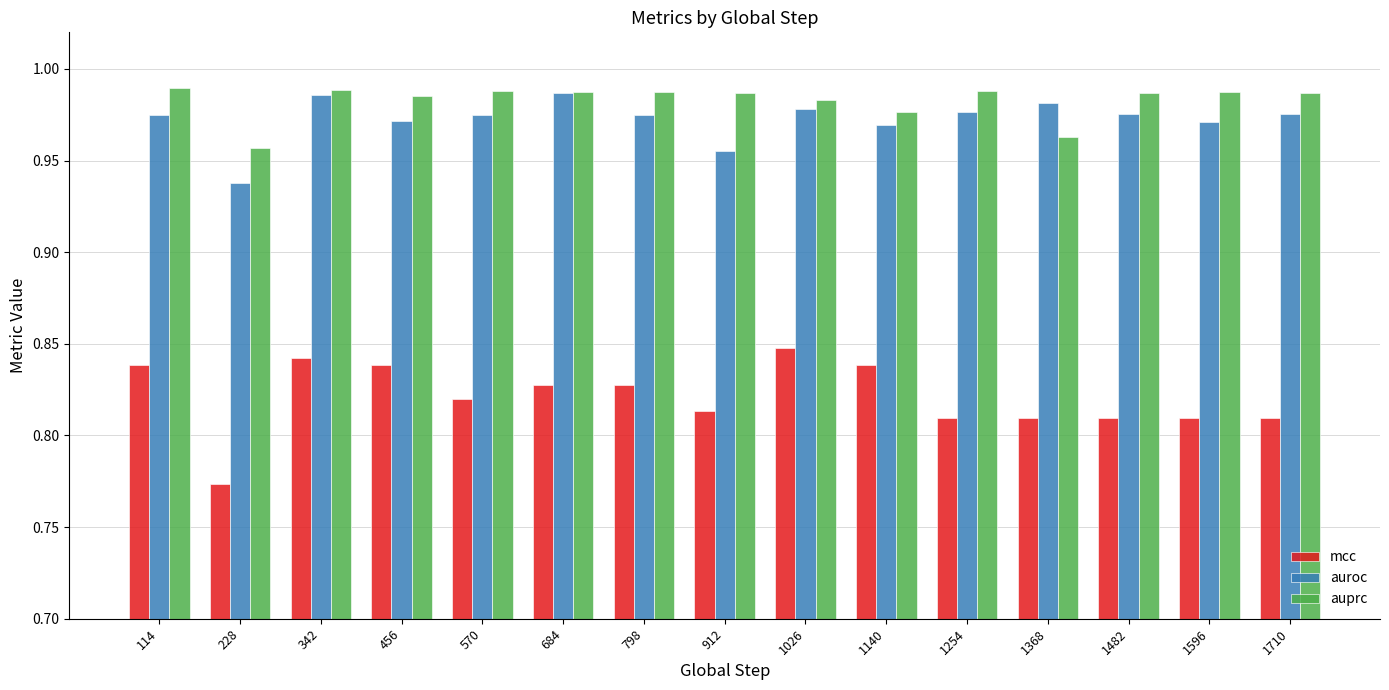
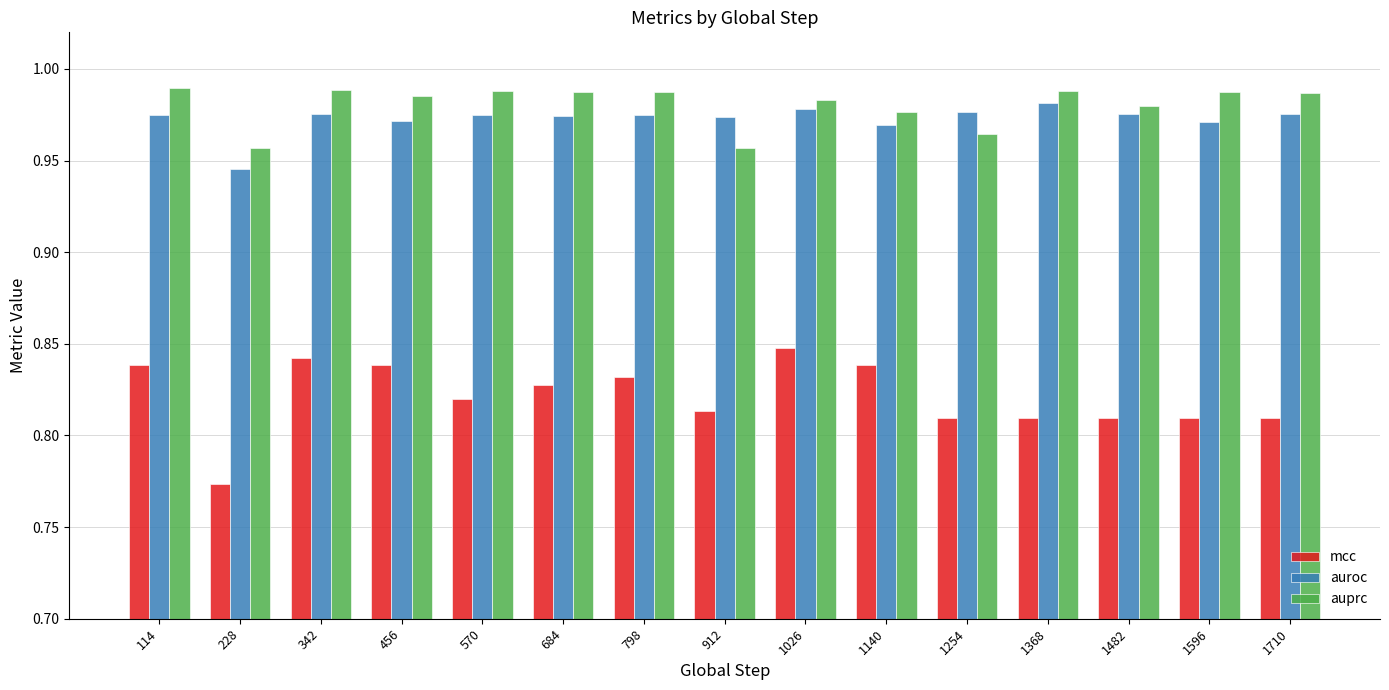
  {
    "mcc": {
      "114": 0.839,
      "228": 0.773,
      "342": 0.842,
      "456": 0.839,
      "570": 0.820,
      "684": 0.827,
-     "798": 0.827,
+     "798": 0.832,
      "912": 0.813,
      "1026": 0.848,
      "1140": 0.839,
      "1254": 0.809,
      "1368": 0.809,
      "1482": 0.809,
      "1596": 0.809,
      "1710": 0.809
    },
    "auroc": {
      "114": 0.975,
-     "228": 0.938,
-     "342": 0.986,
+     "228": 0.945,
+     "342": 0.976,
      "456": 0.972,
      "570": 0.975,
-     "684": 0.987,
+     "684": 0.975,
      "798": 0.975,
-     "912": 0.955,
+     "912": 0.974,
      "1026": 0.978,
      "1140": 0.969,
      "1254": 0.977,
      "1368": 0.982,
      "1482": 0.975,
      "1596": 0.971,
      "1710": 0.976
    },
    "auprc": {
      "114": 0.990,
      "228": 0.957,
      "342": 0.988,
      "456": 0.985,
      "570": 0.988,
      "684": 0.988,
      "798": 0.987,
-     "912": 0.987,
+     "912": 0.957,
      "1026": 0.983,
      "1140": 0.977,
-     "1254": 0.988,
-     "1368": 0.963,
-     "1482": 0.987,
+     "1254": 0.965,
+     "1368": 0.988,
+     "1482": 0.980,
      "1596": 0.987,
      "1710": 0.987
    }
  }
